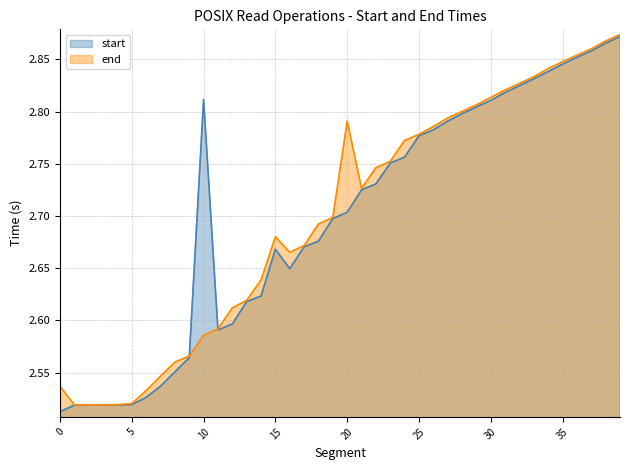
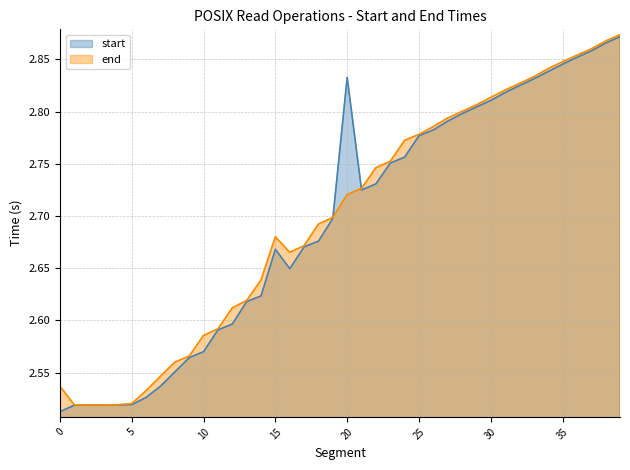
  {
    "start": {
      "0": 2.513,
-     "10": 2.812,
+     "10": 2.570,
      "15": 2.668,
-     "20": 2.704,
+     "20": 2.833,
      "30": 2.811
    },
    "end": {
      "0": 2.537,
      "10": 2.586,
      "15": 2.680,
-     "20": 2.791,
+     "20": 2.721,
      "30": 2.814
    }
  }
